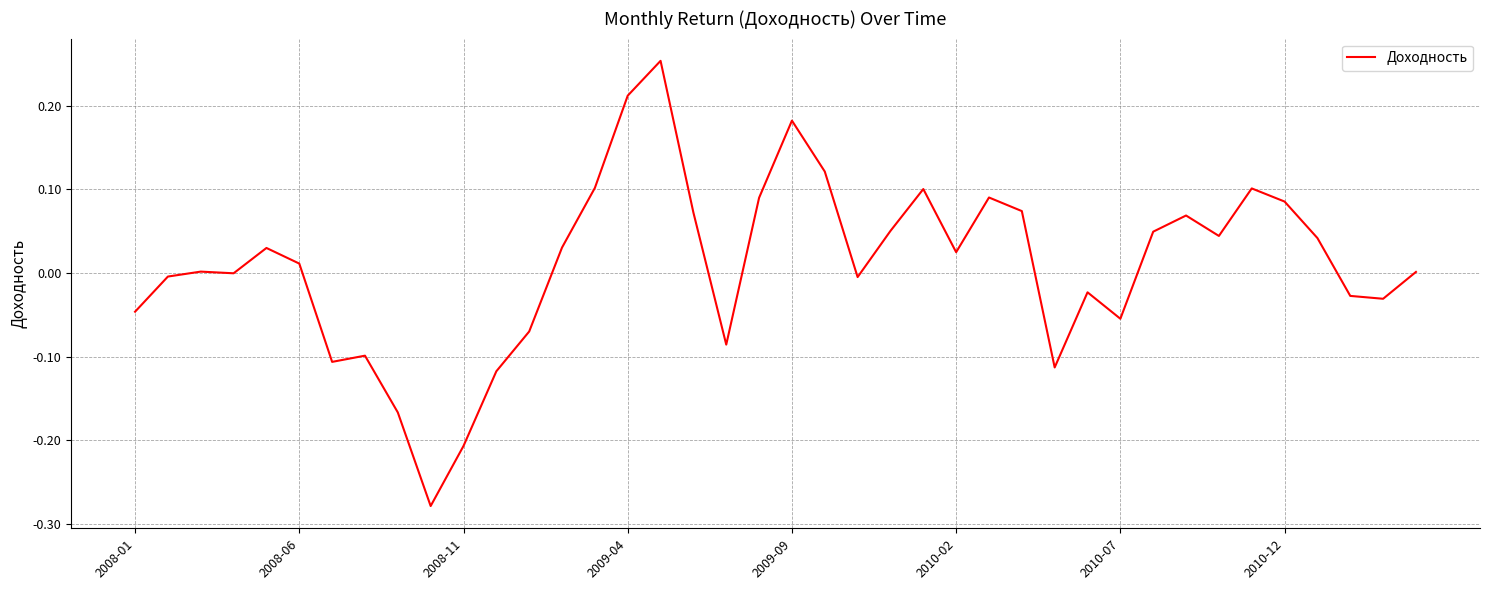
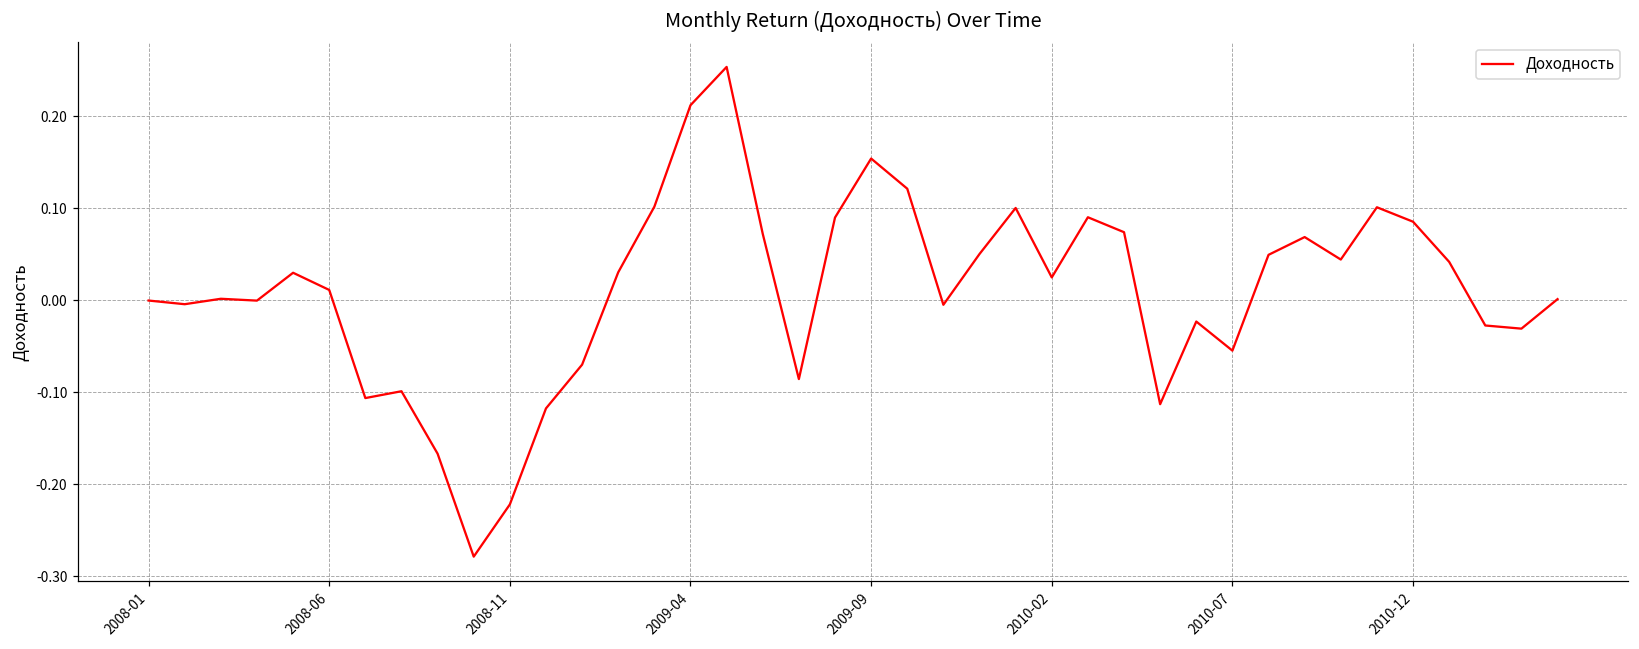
  {
-   "2008-01": -0.05,
+   "2008-01": 0.00,
    "2008-06": 0.01,
-   "2008-11": -0.21,
+   "2008-11": -0.22,
    "2009-04": 0.21,
-   "2009-09": 0.18,
+   "2009-09": 0.15,
    "2010-02": 0.02,
    "2010-07": -0.05,
    "2010-12": 0.09
  }
